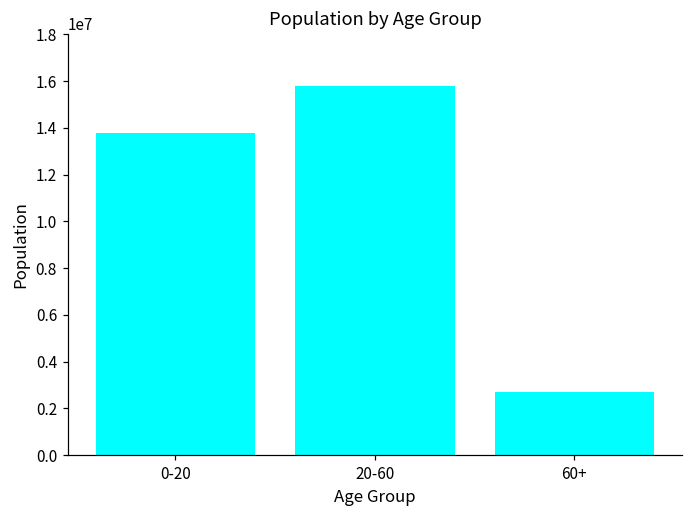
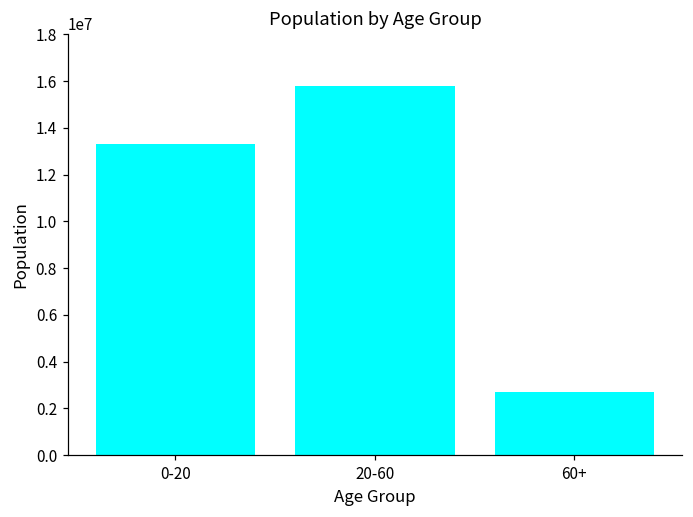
  {
-   "0-20": 13800000,
+   "0-20": 13300000,
    "20-60": 15800000,
    "60+": 2700000
  }
